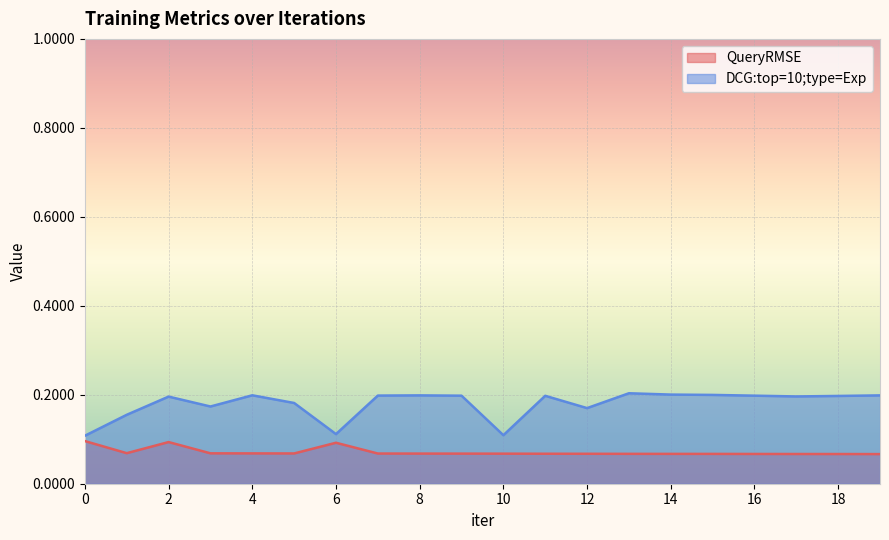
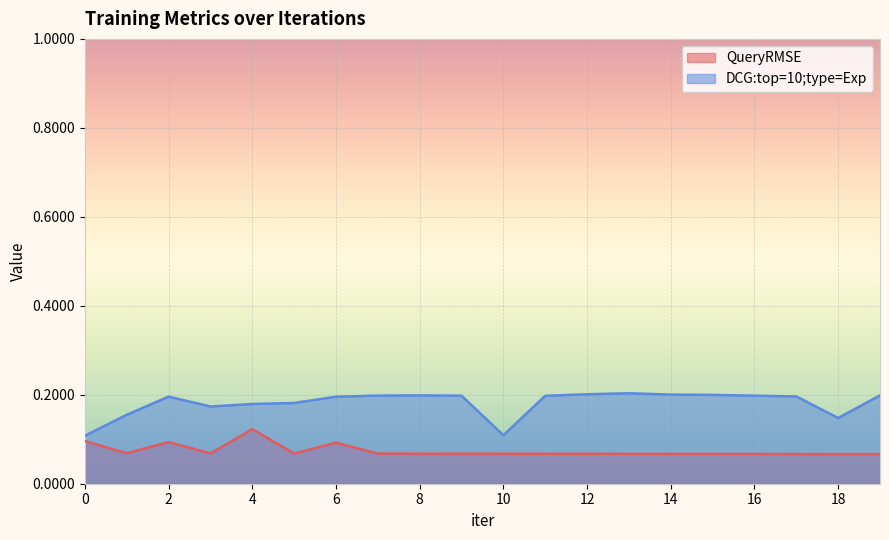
  {
    "QueryRMSE": {
      "0": 0.10,
      "2": 0.09,
-     "4": 0.07,
+     "4": 0.12,
      "6": 0.09,
      "8": 0.07,
      "10": 0.07,
      "12": 0.07,
      "14": 0.07,
      "16": 0.07,
      "18": 0.07
    },
    "DCG:top=10;type=Exp": {
      "0": 0.11,
      "2": 0.20,
-     "4": 0.20,
-     "6": 0.11,
+     "4": 0.18,
+     "6": 0.20,
      "8": 0.20,
      "10": 0.11,
-     "12": 0.17,
+     "12": 0.20,
      "14": 0.20,
      "16": 0.20,
-     "18": 0.20
+     "18": 0.15
    }
  }
